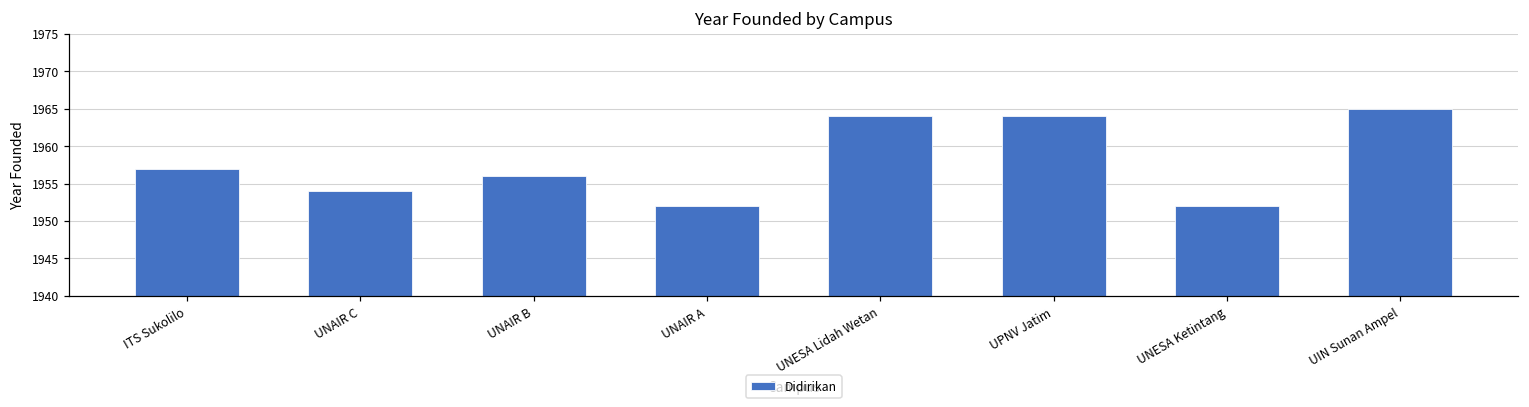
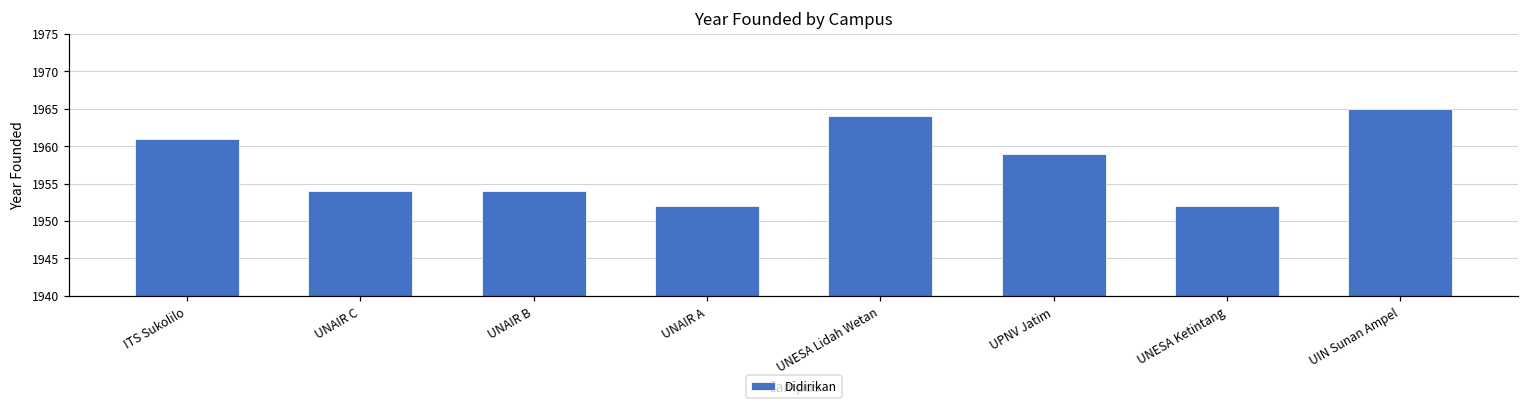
  {
-   "ITS Sukolilo": 1957,
+   "ITS Sukolilo": 1961,
    "UNAIR C": 1954,
-   "UNAIR B": 1956,
+   "UNAIR B": 1954,
    "UNAIR A": 1952,
    "UNESA Lidah Wetan": 1964,
-   "UPNV Jatim": 1964,
+   "UPNV Jatim": 1959,
    "UNESA Ketintang": 1952,
    "UIN Sunan Ampel": 1965
  }
